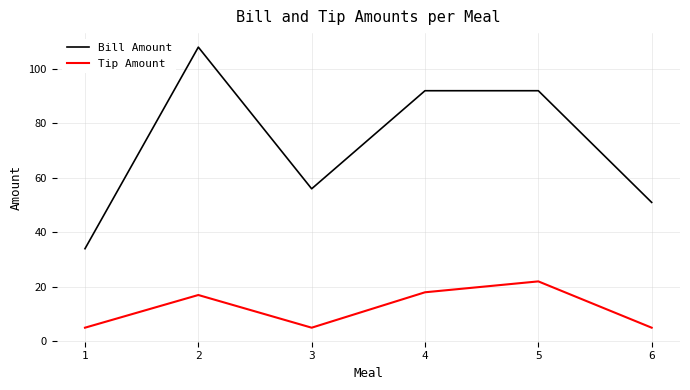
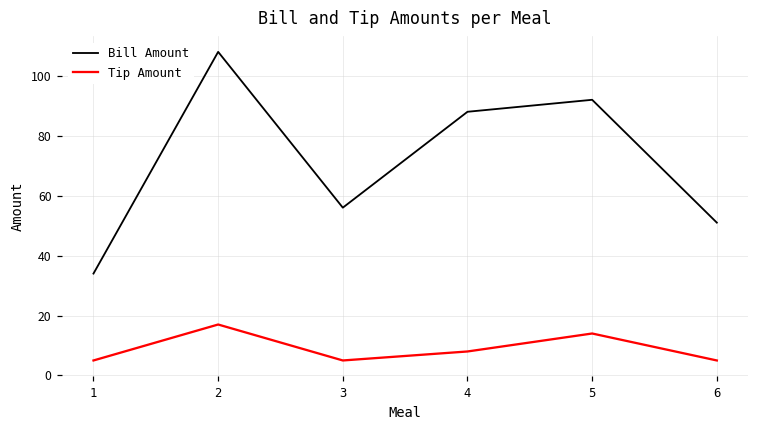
  {
    "Bill Amount": {
      "1": 34,
      "2": 108,
      "3": 56,
-     "4": 92,
+     "4": 88,
      "5": 92,
      "6": 51
    },
    "Tip Amount": {
      "1": 5,
      "2": 17,
      "3": 5,
-     "4": 18,
-     "5": 22,
+     "4": 8,
+     "5": 14,
      "6": 5
    }
  }
